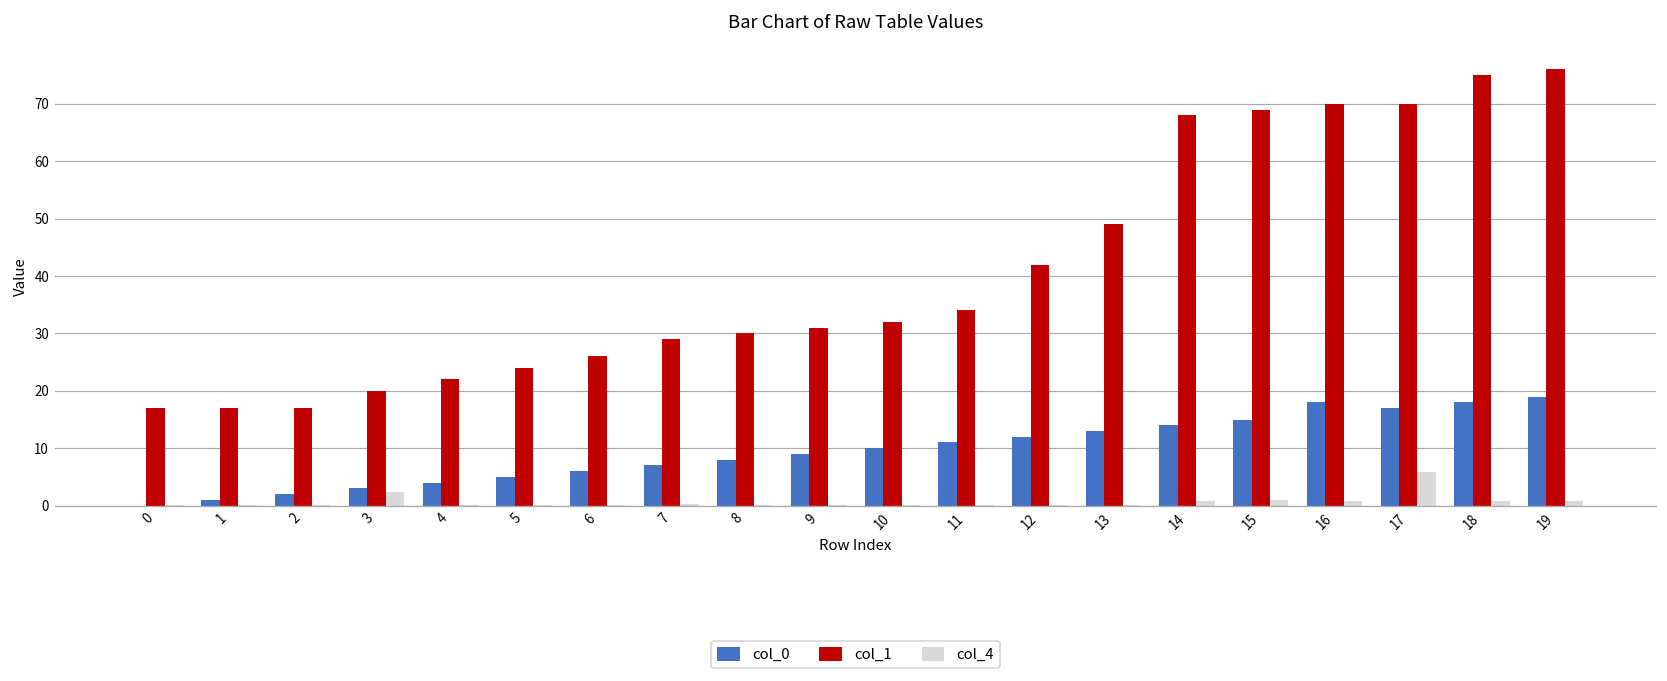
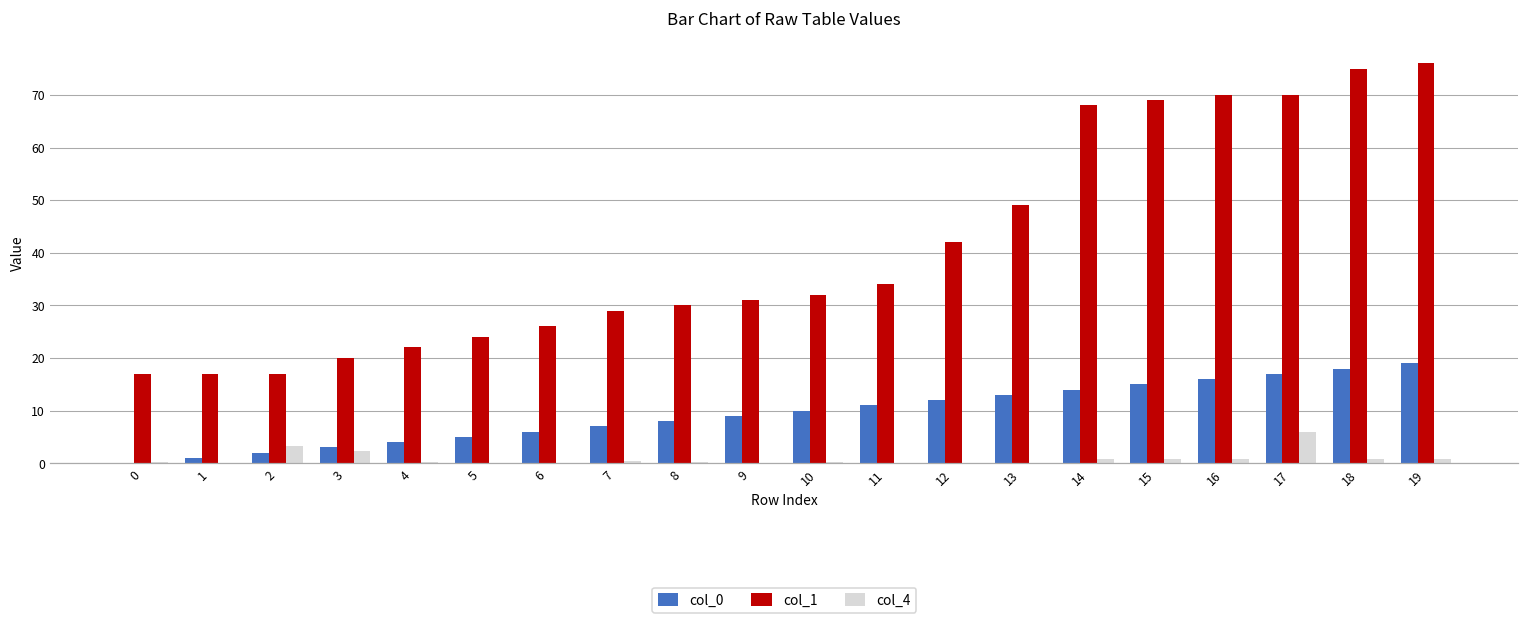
  {
    "col_0": {
      "0": 0,
      "1": 1,
      "2": 2,
      "3": 3,
      "4": 4,
      "5": 5,
      "6": 6,
      "7": 7,
      "8": 8,
      "9": 9,
      "10": 10,
      "11": 11,
      "12": 12,
      "13": 13,
      "14": 14,
      "15": 15,
-     "16": 18,
+     "16": 16,
      "17": 17,
      "18": 18,
      "19": 19
    },
    "col_1": {
      "0": 17,
      "1": 17,
      "2": 17,
      "3": 20,
      "4": 22,
      "5": 24,
      "6": 26,
      "7": 29,
      "8": 30,
      "9": 31,
      "10": 32,
      "11": 34,
      "12": 42,
      "13": 49,
      "14": 68,
      "15": 69,
      "16": 70,
      "17": 70,
      "18": 75,
      "19": 76
    },
    "col_4": {
-     "2": 0,
+     "2": 3,
      "3": 2,
      "14": 1,
      "15": 1,
      "16": 1,
      "17": 6,
      "18": 1,
      "19": 1
    }
  }
